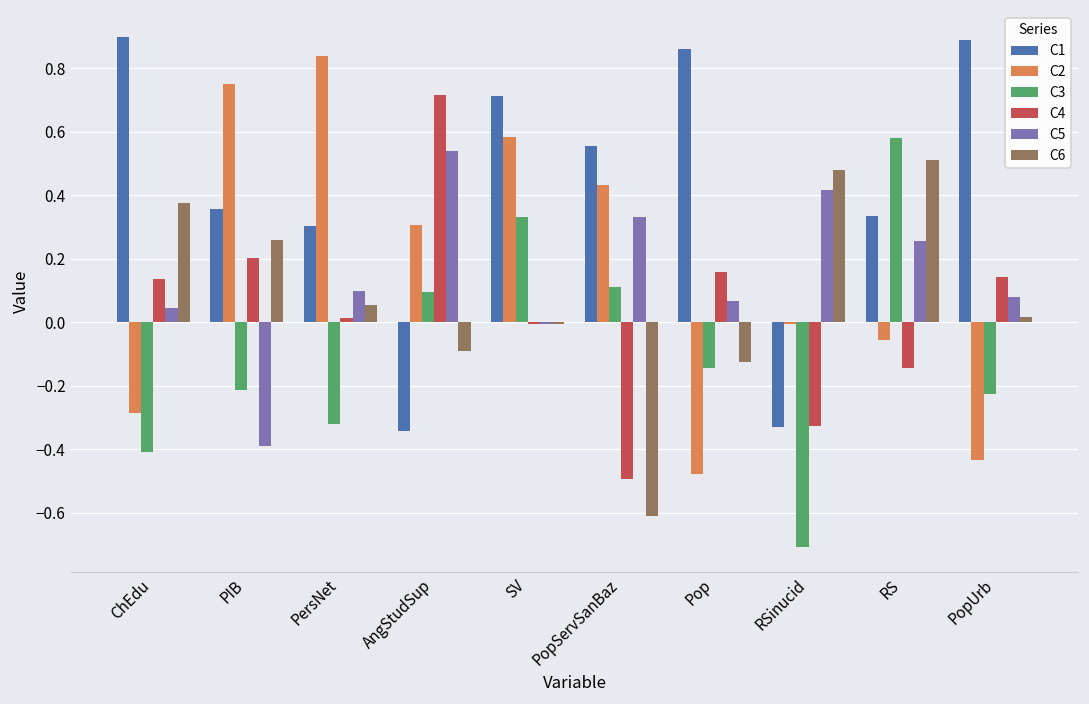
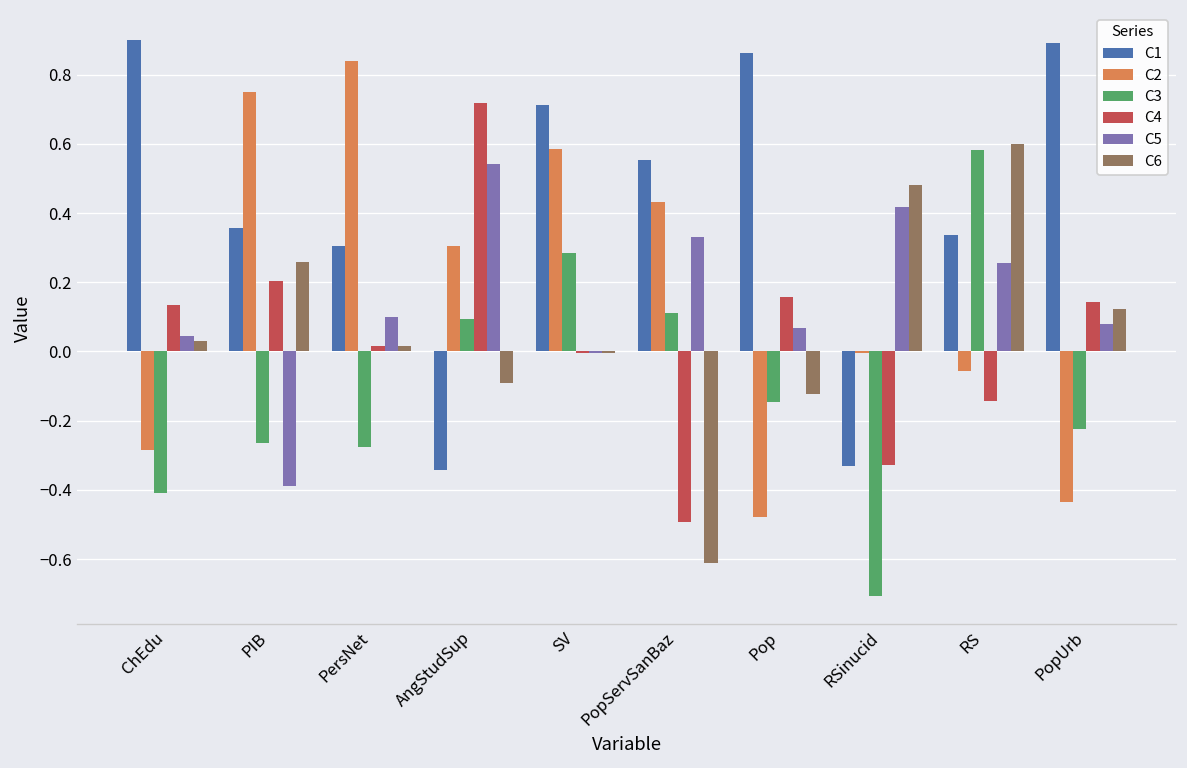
  {
    "C3": {
      "ChEdu": -0.41,
-     "PIB": -0.22,
-     "PersNet": -0.32,
+     "PIB": -0.27,
+     "PersNet": -0.27,
      "AngStudSup": 0.09,
-     "SV": 0.33,
+     "SV": 0.28,
      "PopServSanBaz": 0.11,
      "Pop": -0.14,
      "RSinucid": -0.71,
      "RS": 0.58,
      "PopUrb": -0.23
    },
    "C6": {
-     "ChEdu": 0.38,
+     "ChEdu": 0.03,
      "PIB": 0.26,
-     "PersNet": 0.06,
+     "PersNet": 0.01,
      "AngStudSup": -0.09,
      "PopServSanBaz": -0.61,
      "Pop": -0.12,
      "RSinucid": 0.48,
-     "RS": 0.51,
-     "PopUrb": 0.02
+     "RS": 0.60,
+     "PopUrb": 0.12
    }
  }
